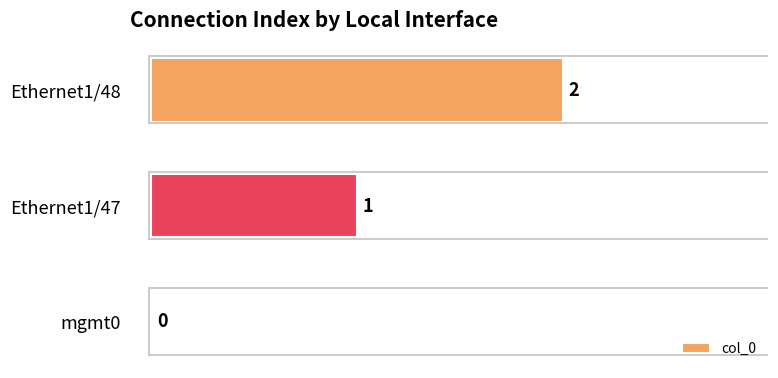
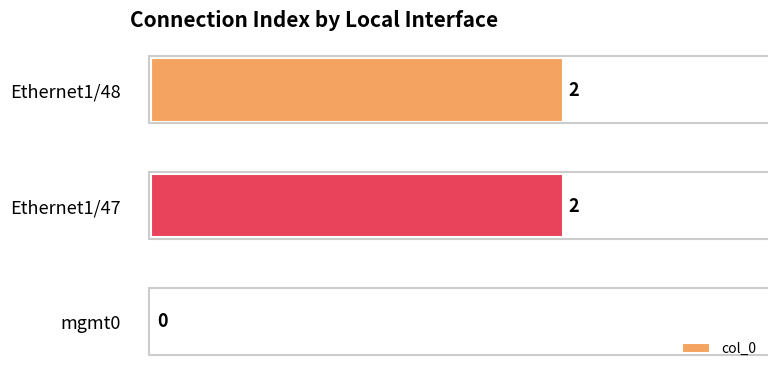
  {
    "Ethernet1/48": 2,
-   "Ethernet1/47": 1,
+   "Ethernet1/47": 2,
    "mgmt0": 0
  }
